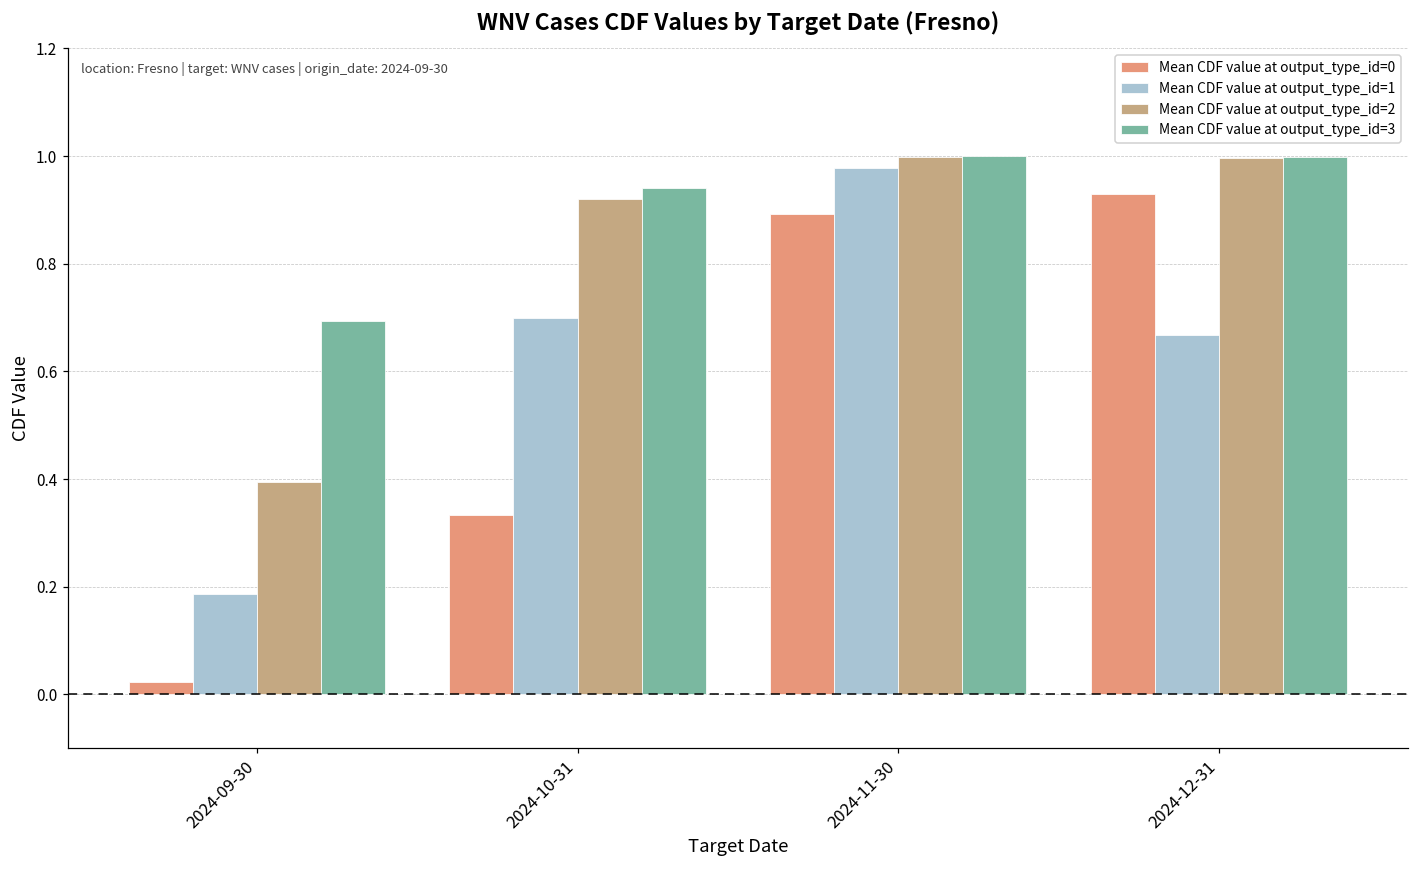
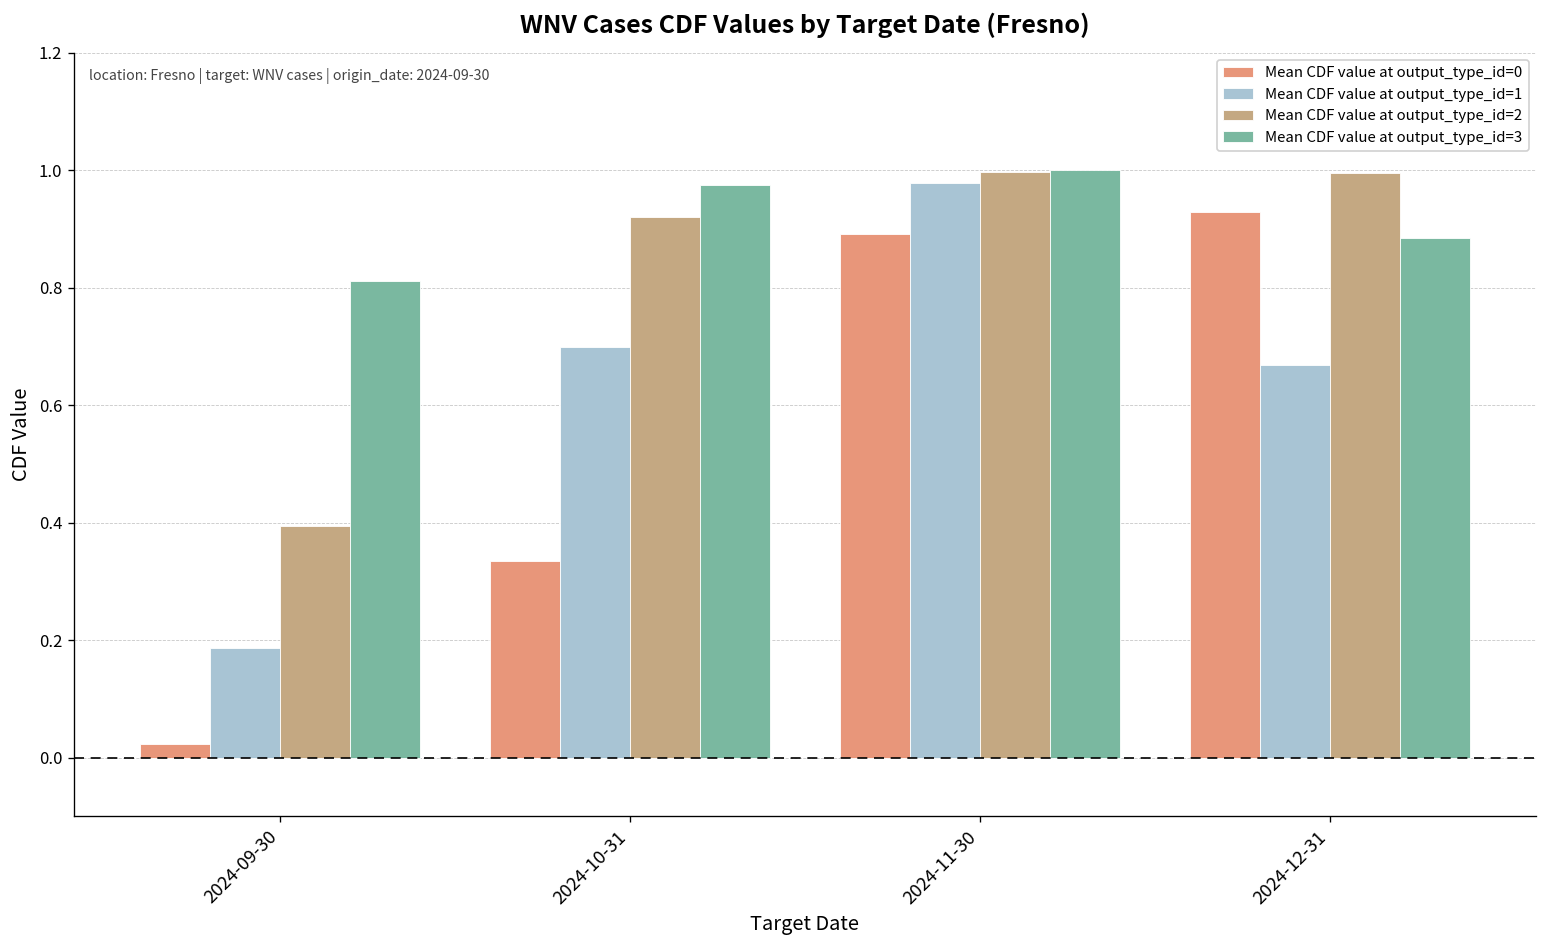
  {
    "Mean CDF value at output_type_id=1": {
      "2024-09-30": 0.19,
      "2024-10-31": 0.70,
      "2024-11-30": 0.98,
      "2024-12-31": 0.67
    },
    "Mean CDF value at output_type_id=3": {
-     "2024-09-30": 0.69,
-     "2024-10-31": 0.94,
+     "2024-09-30": 0.81,
+     "2024-10-31": 0.98,
      "2024-11-30": 1.00,
-     "2024-12-31": 1.00
+     "2024-12-31": 0.88
    }
  }
